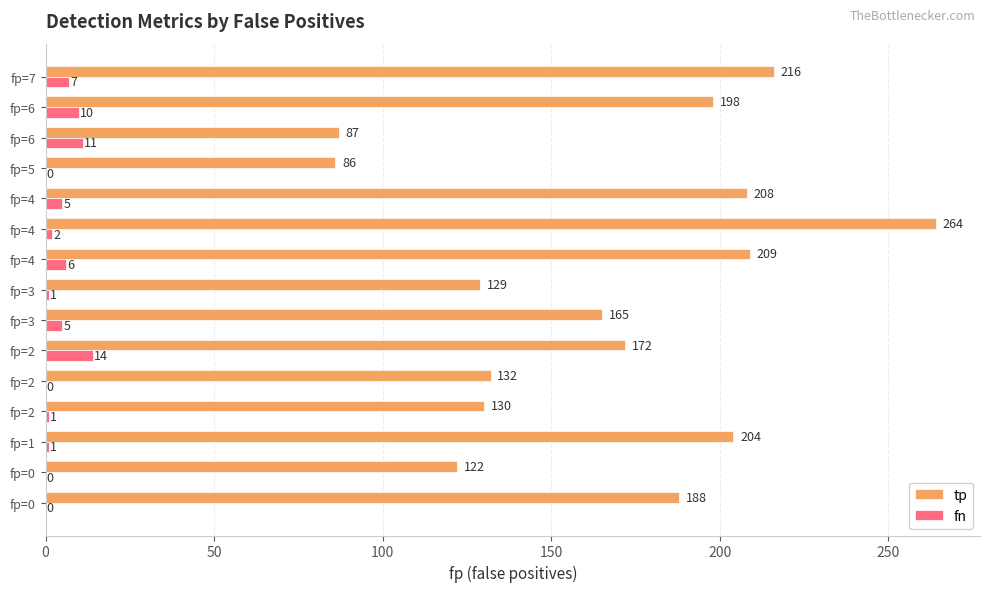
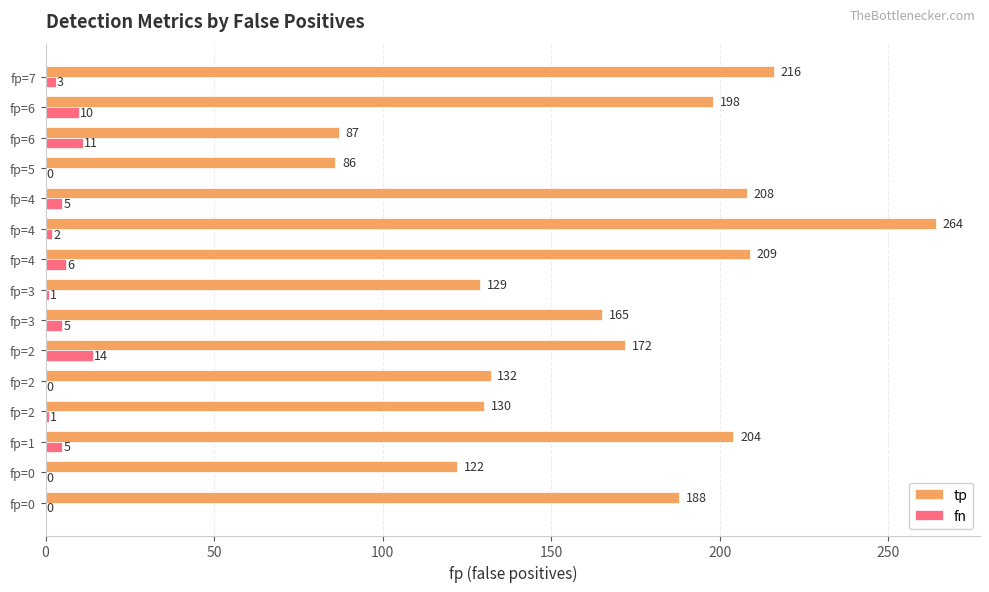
  {
    "tp": {
      "fp=7": 216,
      "fp=5": 86,
      "fp=1": 204
    },
    "fn": {
-     "fp=7": 7,
+     "fp=7": 3,
      "fp=5": 0,
-     "fp=1": 1
+     "fp=1": 5
    }
  }
